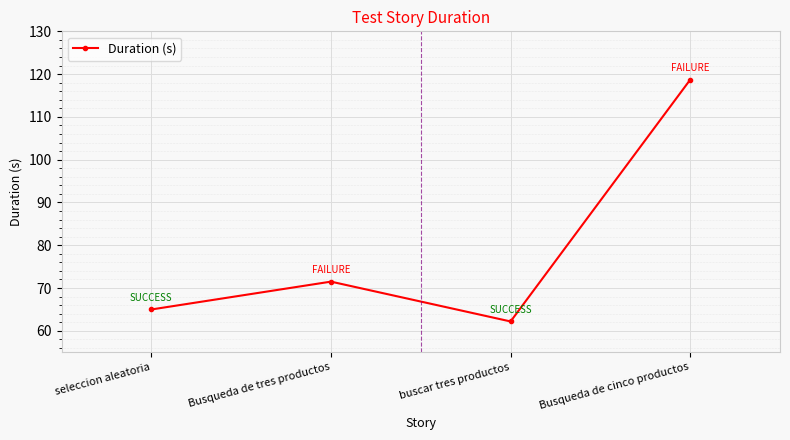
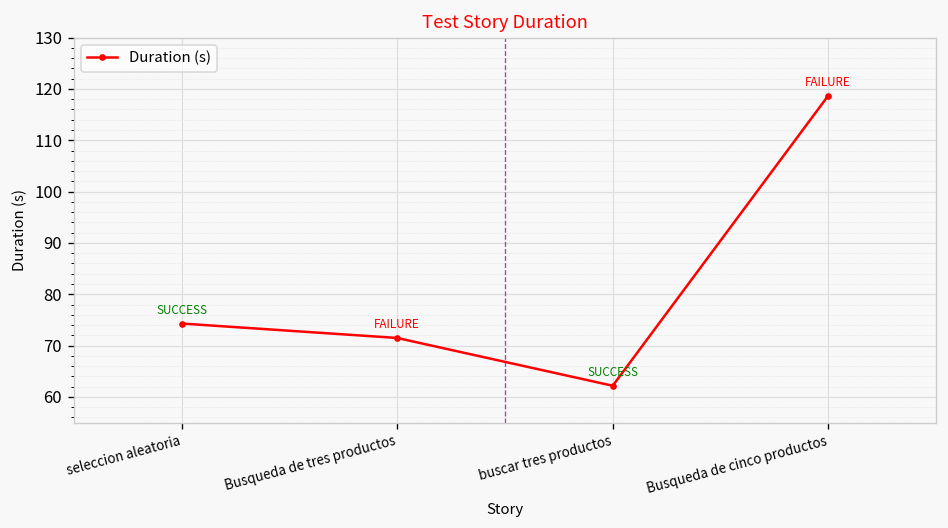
  {
-   "seleccion aleatoria": 65,
+   "seleccion aleatoria": 74,
    "Busqueda de tres productos": 71,
    "buscar tres productos": 62,
    "Busqueda de cinco productos": 119
  }
